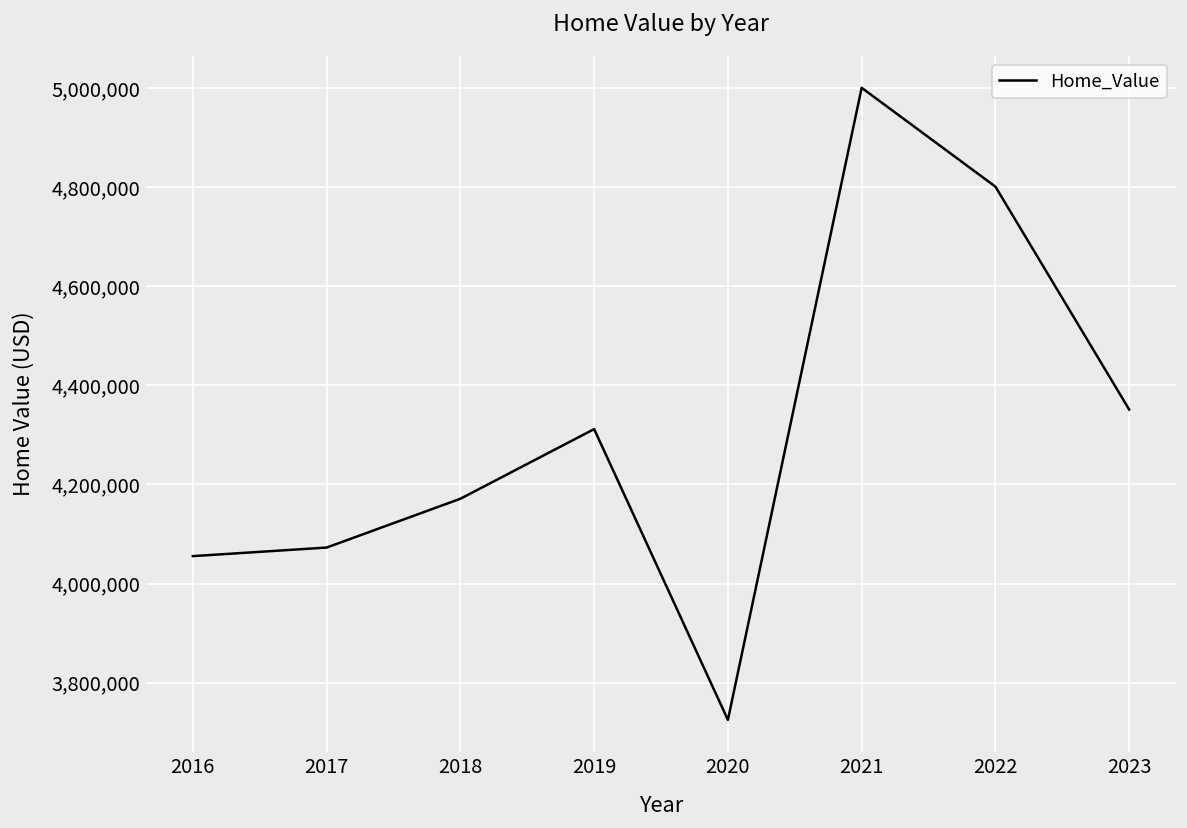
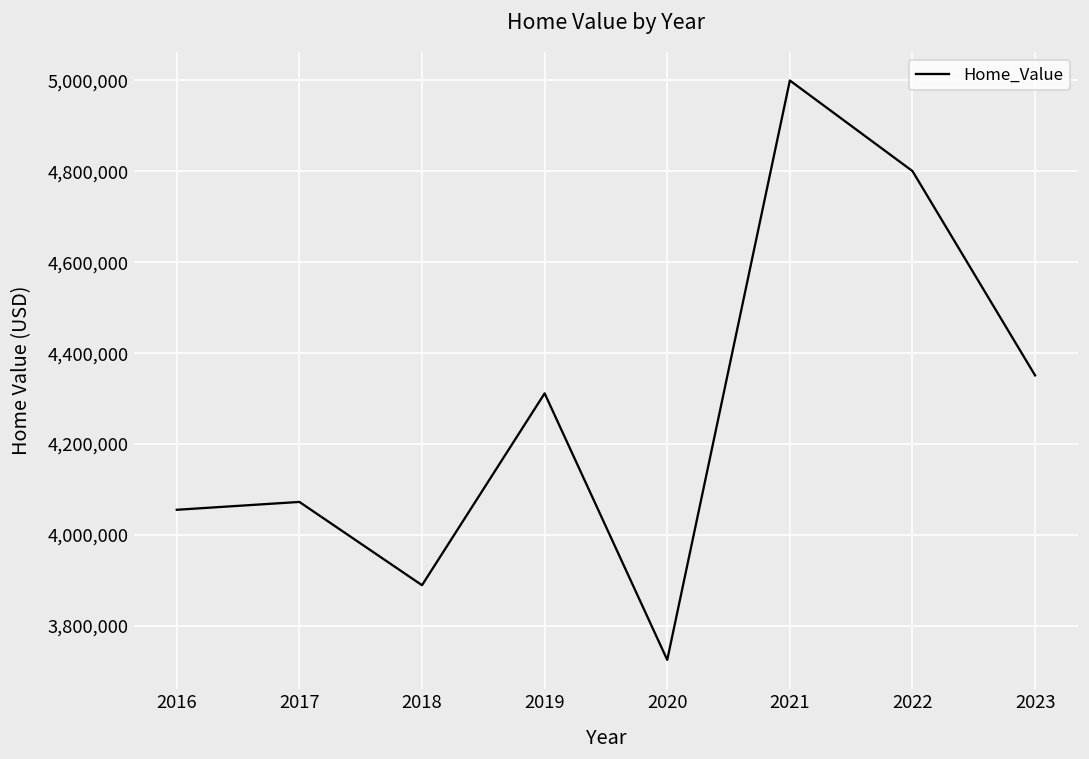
  {
    "2016": "4,060,000",
    "2017": "4,070,000",
-   "2018": "4,170,000",
+   "2018": "3,890,000",
    "2019": "4,310,000",
    "2020": "3,730,000",
    "2021": "5,000,000",
    "2022": "4,800,000",
    "2023": "4,350,000"
  }
